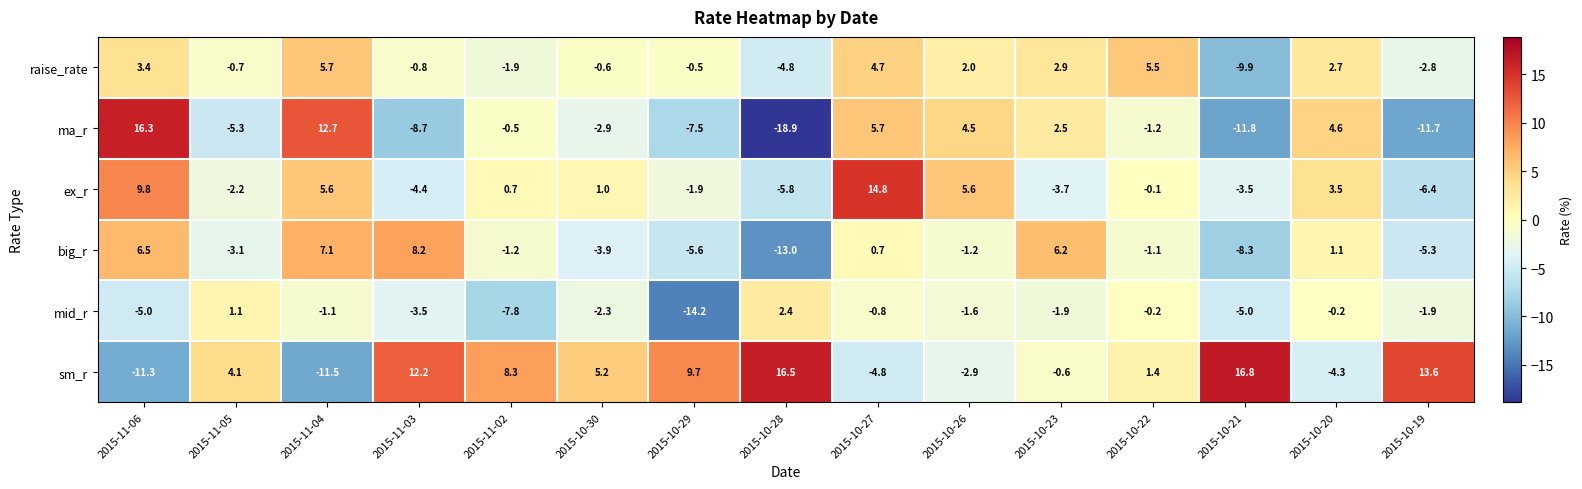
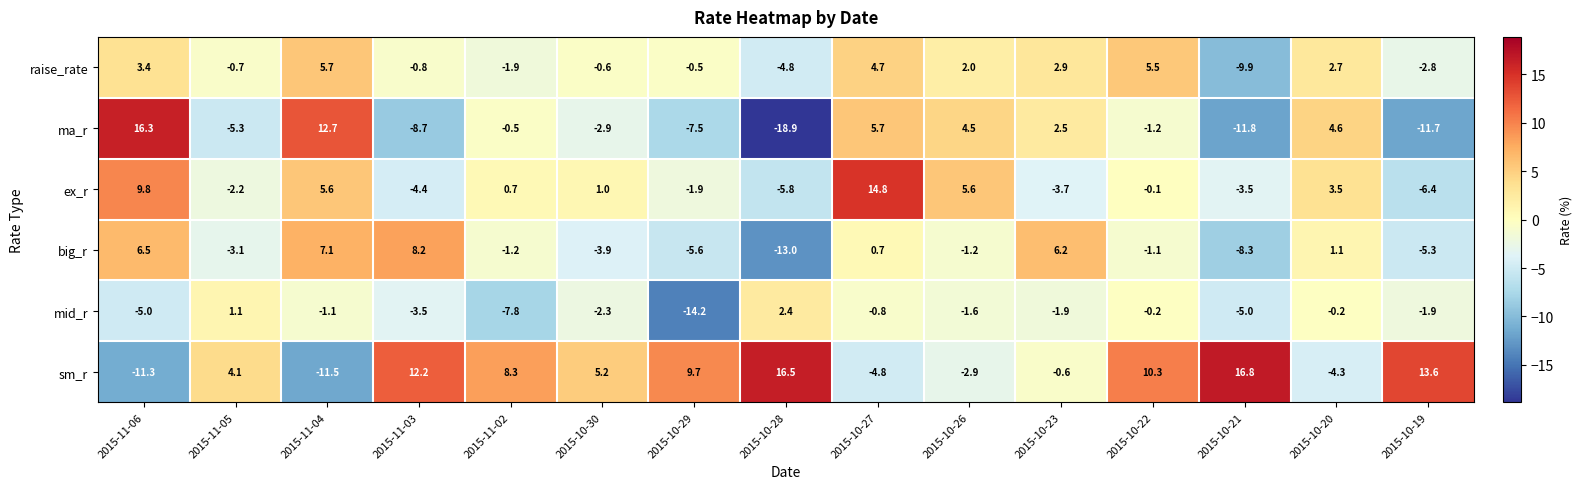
  {
    "raise_rate": {
      "2015-11-06": 3.4,
      "2015-11-05": -0.7,
      "2015-11-04": 5.7,
      "2015-11-03": -0.8,
      "2015-11-02": -1.9,
      "2015-10-30": -0.6,
      "2015-10-29": -0.5,
      "2015-10-28": -4.8,
      "2015-10-27": 4.7,
      "2015-10-26": 2.0,
      "2015-10-23": 2.9,
      "2015-10-22": 5.5,
      "2015-10-21": -9.9,
      "2015-10-20": 2.7,
      "2015-10-19": -2.8
    },
    "ma_r": {
      "2015-11-06": 16.3,
      "2015-11-05": -5.3,
      "2015-11-04": 12.7,
      "2015-11-03": -8.7,
      "2015-11-02": -0.5,
      "2015-10-30": -2.9,
      "2015-10-29": -7.5,
      "2015-10-28": -18.9,
      "2015-10-27": 5.7,
      "2015-10-26": 4.5,
      "2015-10-23": 2.5,
      "2015-10-22": -1.2,
      "2015-10-21": -11.8,
      "2015-10-20": 4.6,
      "2015-10-19": -11.7
    },
    "ex_r": {
      "2015-11-06": 9.8,
      "2015-11-05": -2.2,
      "2015-11-04": 5.6,
      "2015-11-03": -4.4,
      "2015-11-02": 0.7,
      "2015-10-30": 1.0,
      "2015-10-29": -1.9,
      "2015-10-28": -5.8,
      "2015-10-27": 14.8,
      "2015-10-26": 5.6,
      "2015-10-23": -3.7,
      "2015-10-22": -0.1,
      "2015-10-21": -3.5,
      "2015-10-20": 3.5,
      "2015-10-19": -6.4
    },
    "big_r": {
      "2015-11-06": 6.5,
      "2015-11-05": -3.1,
      "2015-11-04": 7.1,
      "2015-11-03": 8.2,
      "2015-11-02": -1.2,
      "2015-10-30": -3.9,
      "2015-10-29": -5.6,
      "2015-10-28": -13.0,
      "2015-10-27": 0.7,
      "2015-10-26": -1.2,
      "2015-10-23": 6.2,
      "2015-10-22": -1.1,
      "2015-10-21": -8.3,
      "2015-10-20": 1.1,
      "2015-10-19": -5.3
    },
    "mid_r": {
      "2015-11-06": -5.0,
      "2015-11-05": 1.1,
      "2015-11-04": -1.1,
      "2015-11-03": -3.5,
      "2015-11-02": -7.8,
      "2015-10-30": -2.3,
      "2015-10-29": -14.2,
      "2015-10-28": 2.4,
      "2015-10-27": -0.8,
      "2015-10-26": -1.6,
      "2015-10-23": -1.9,
      "2015-10-22": -0.2,
      "2015-10-21": -5.0,
      "2015-10-20": -0.2,
      "2015-10-19": -1.9
    },
    "sm_r": {
      "2015-11-06": -11.3,
      "2015-11-05": 4.1,
      "2015-11-04": -11.5,
      "2015-11-03": 12.2,
      "2015-11-02": 8.3,
      "2015-10-30": 5.2,
      "2015-10-29": 9.7,
      "2015-10-28": 16.5,
      "2015-10-27": -4.8,
      "2015-10-26": -2.9,
      "2015-10-23": -0.6,
-     "2015-10-22": 1.4,
+     "2015-10-22": 10.3,
      "2015-10-21": 16.8,
      "2015-10-20": -4.3,
      "2015-10-19": 13.6
    }
  }
